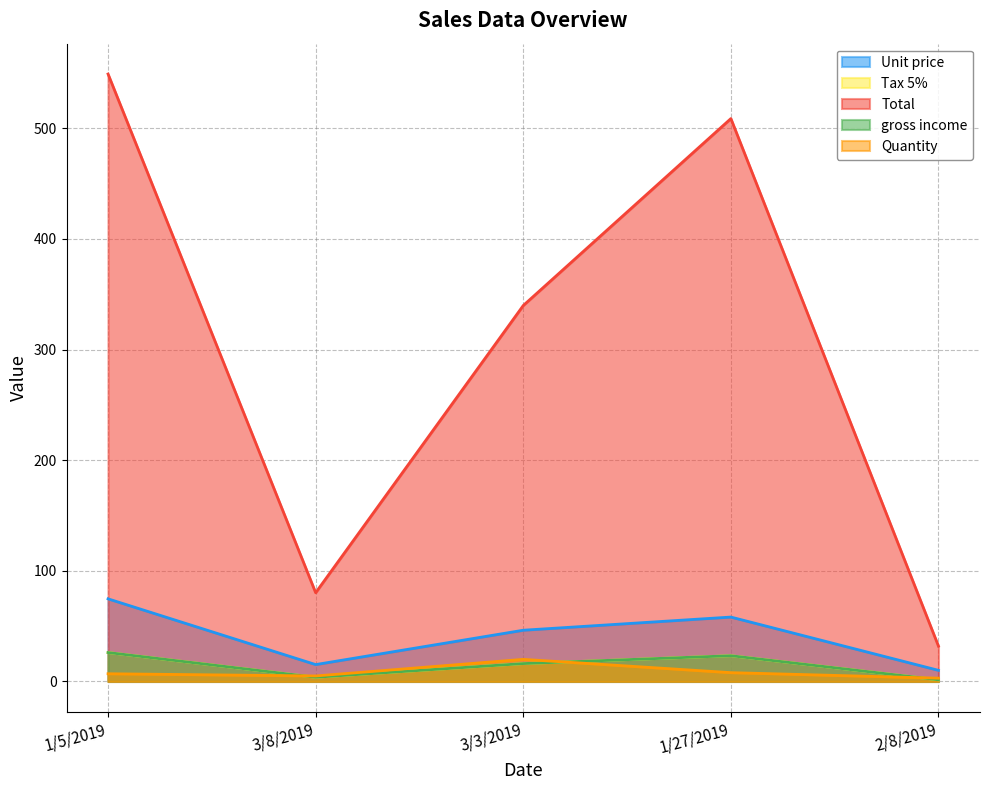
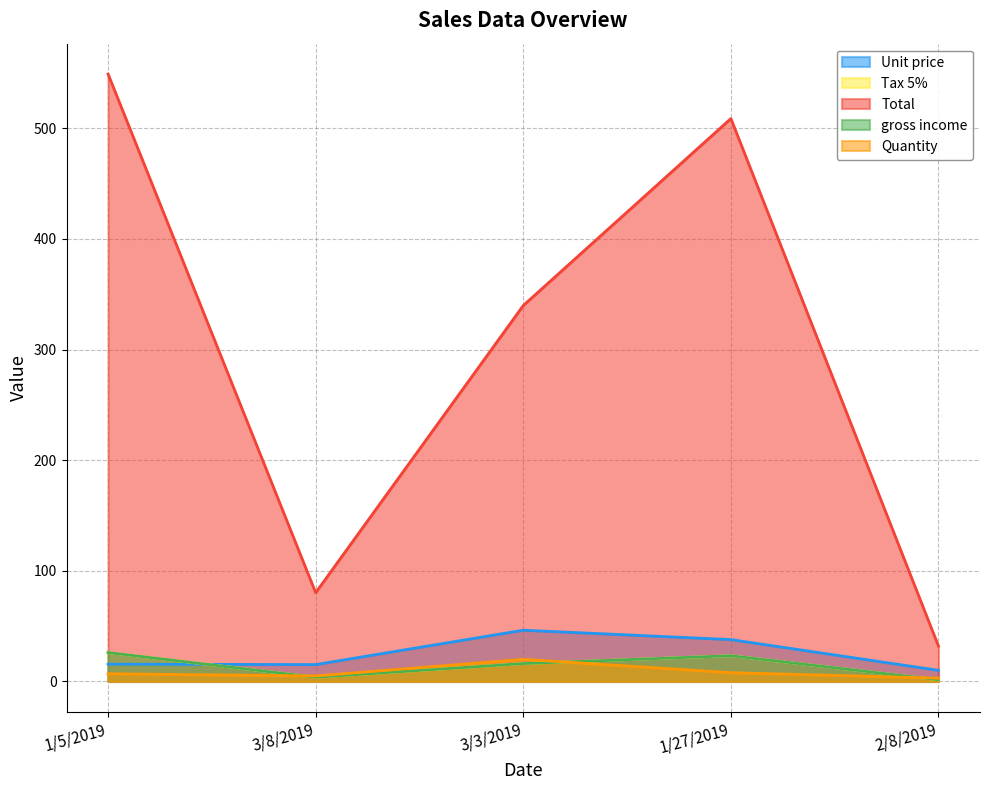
  {
    "Unit price": {
-     "1/5/2019": 75,
+     "1/5/2019": 16,
      "3/8/2019": 15,
      "3/3/2019": 46,
-     "1/27/2019": 58,
+     "1/27/2019": 38,
      "2/8/2019": 10
    },
    "gross income": {
      "1/5/2019": 26,
      "3/3/2019": 16,
      "1/27/2019": 23
    },
    "Total": {
      "1/5/2019": 549,
      "3/8/2019": 80,
      "3/3/2019": 340,
      "1/27/2019": 509,
      "2/8/2019": 32
    },
    "Quantity": {
      "1/5/2019": 7,
      "3/3/2019": 20,
      "1/27/2019": 8
    }
  }
